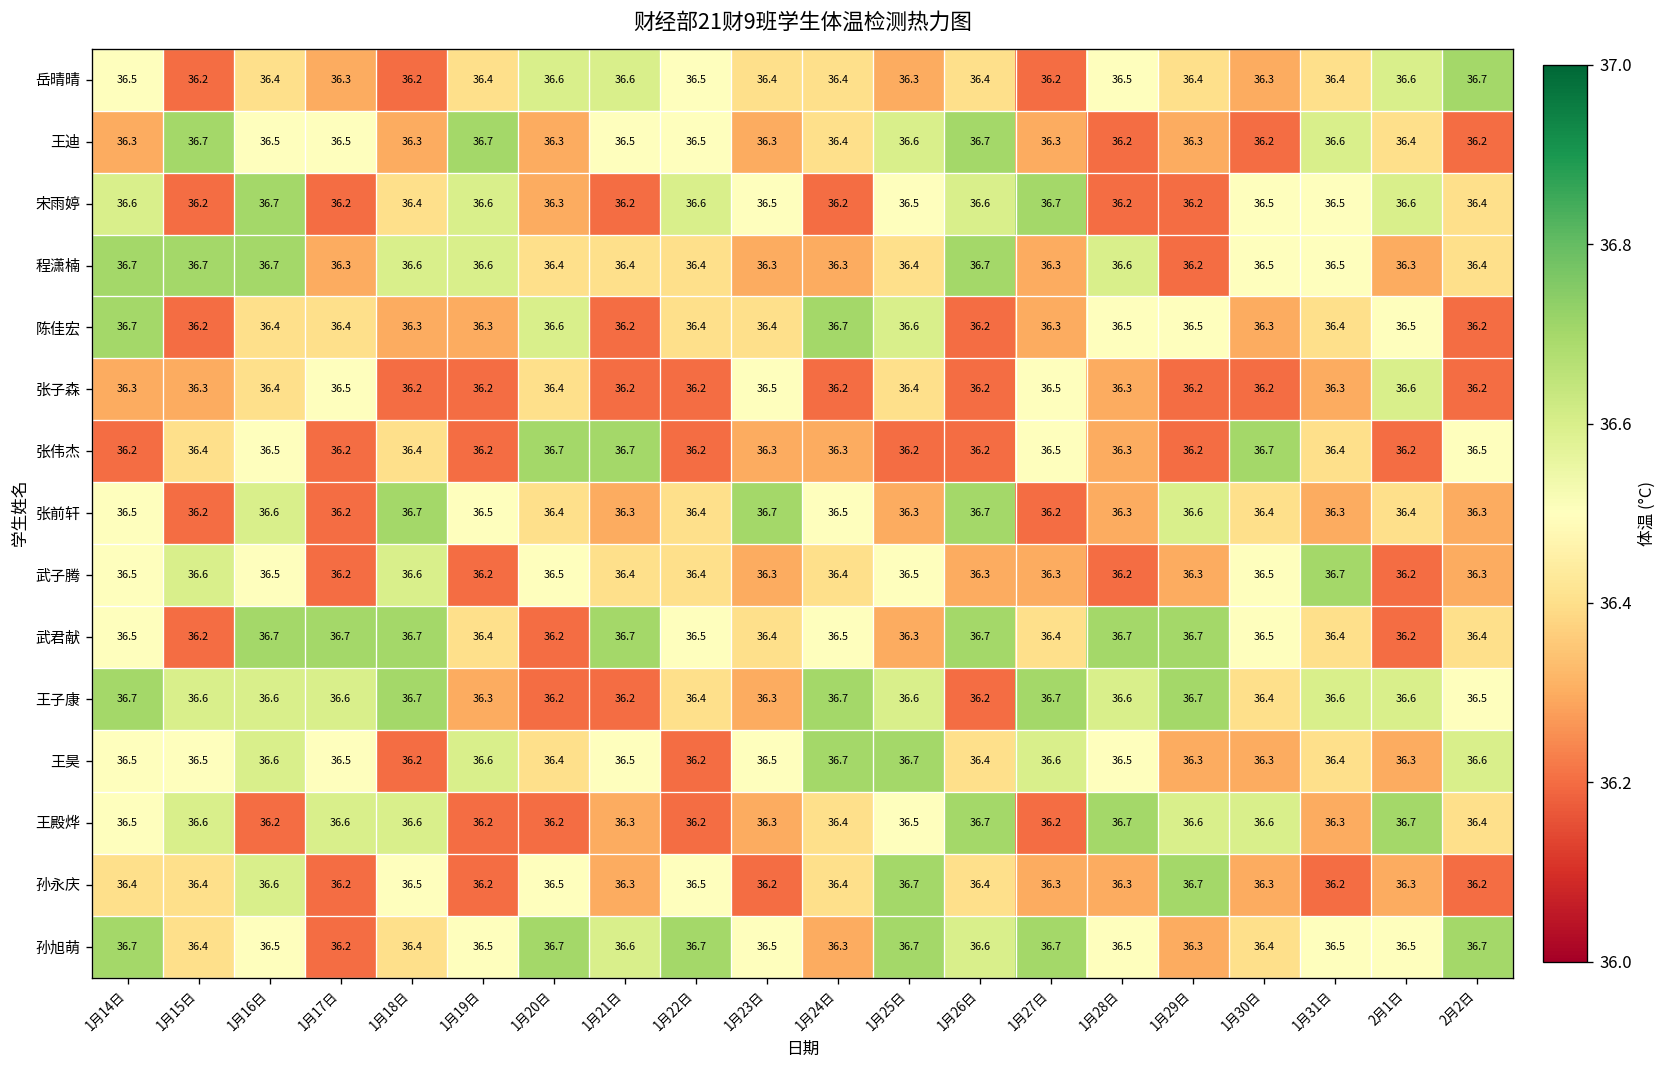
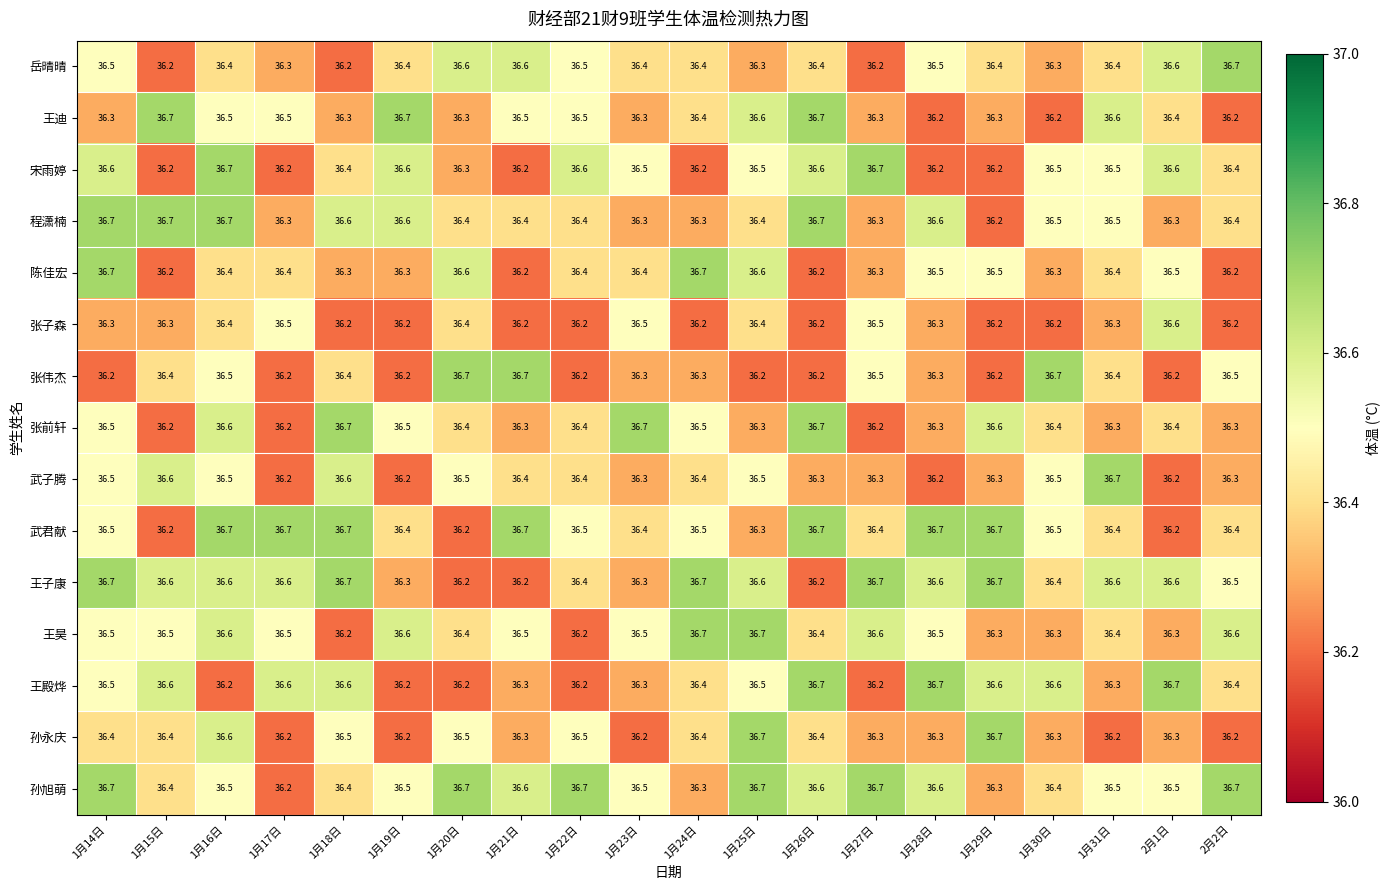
  {
    "孙旭萌": {
      "1月14日": 36.7,
      "1月15日": 36.4,
      "1月16日": 36.5,
      "1月17日": 36.2,
      "1月18日": 36.4,
      "1月19日": 36.5,
      "1月20日": 36.7,
      "1月21日": 36.6,
      "1月22日": 36.7,
      "1月23日": 36.5,
      "1月24日": 36.3,
      "1月25日": 36.7,
      "1月26日": 36.6,
      "1月27日": 36.7,
-     "1月28日": 36.5,
+     "1月28日": 36.6,
      "1月29日": 36.3,
      "1月30日": 36.4,
      "1月31日": 36.5,
      "2月1日": 36.5,
      "2月2日": 36.7
    }
  }
